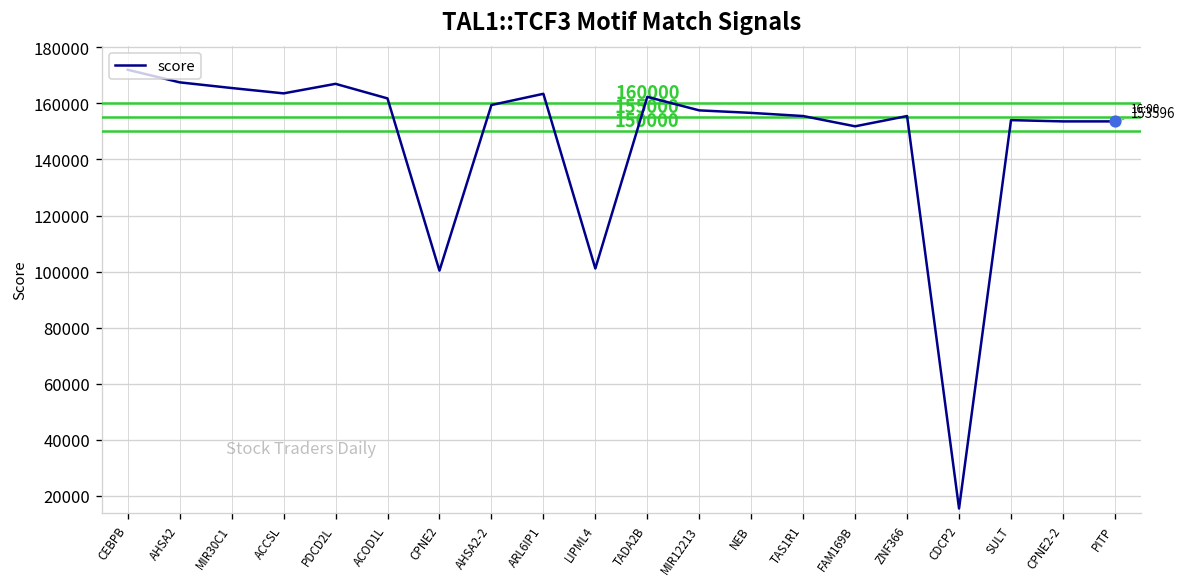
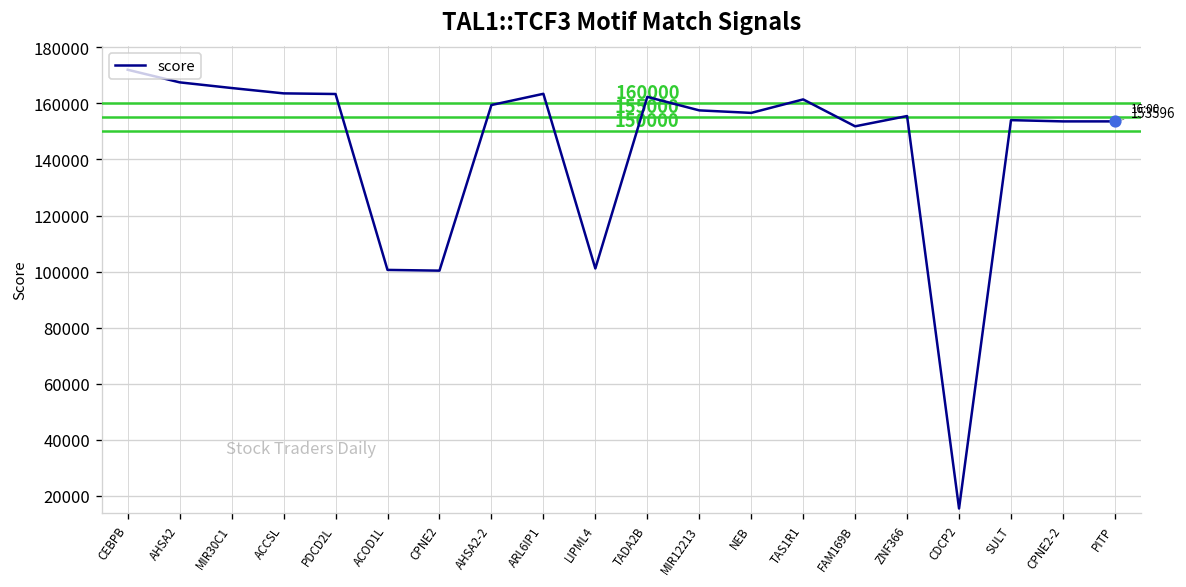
  {
    "score": {
      "AHSA2": 168000,
      "MIR30C1": 166000,
      "ACCSL": 164000,
-     "PDCD2L": 167000,
-     "ACOD1L": 162000,
+     "PDCD2L": 163000,
+     "ACOD1L": 101000,
      "CPNE2": 100000,
      "AHSA2-2": 159000,
      "ARL6IP1": 163000,
      "LIPML4": 101000,
      "MIR12213": 158000,
      "NEB": 157000,
-     "TAS1R1": 156000,
+     "TAS1R1": 161000,
      "FAM169B": 152000,
      "ZNF366": 156000,
      "CDCP2": 15000,
      "SULT": 154000,
      "CPNE2-2": 154000
    }
  }
